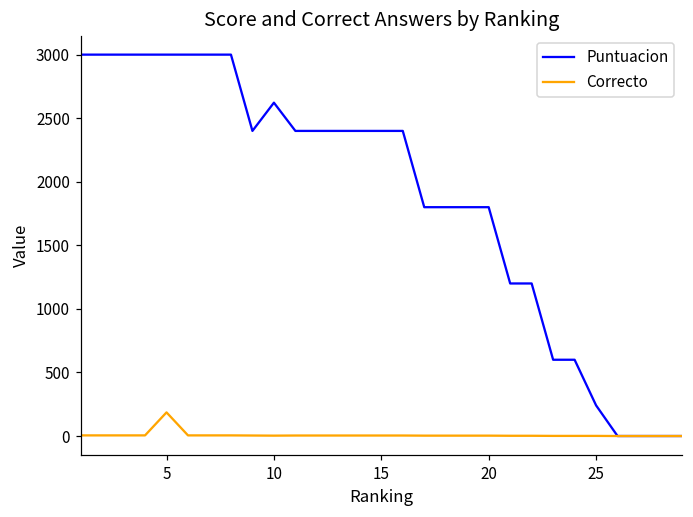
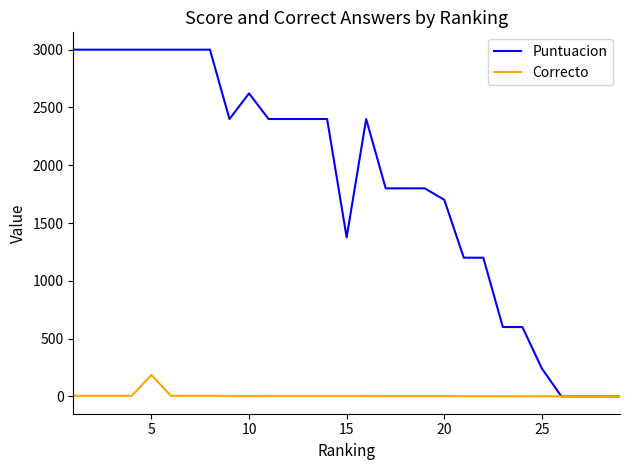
  {
    "Puntuacion": {
      "5": 3000,
      "10": 2620,
-     "15": 2400,
-     "20": 1800,
+     "15": 1380,
+     "20": 1700,
      "25": 240
    },
    "Correcto": {
      "5": 190,
      "10": 0,
      "15": 0,
      "20": 0,
      "25": 0
    }
  }
